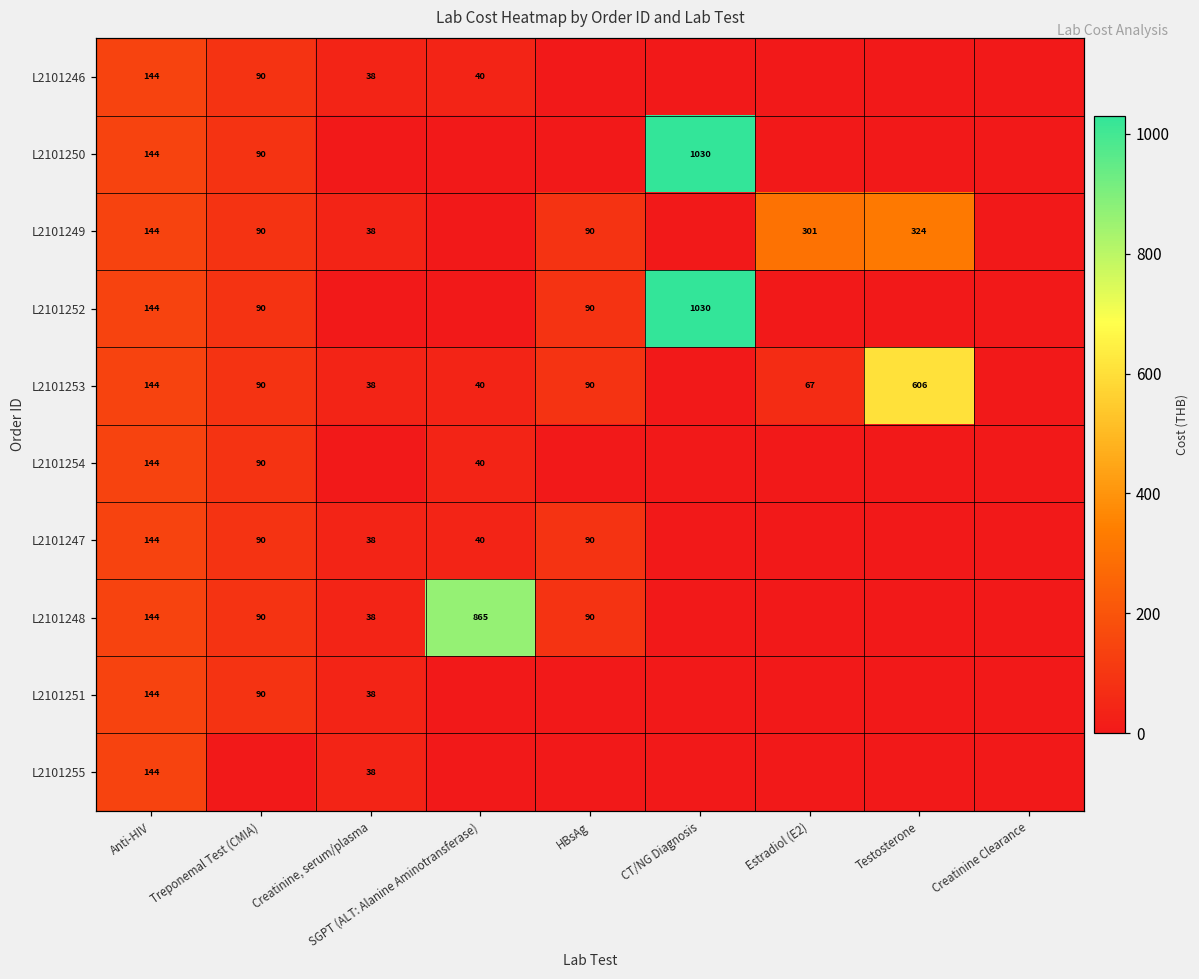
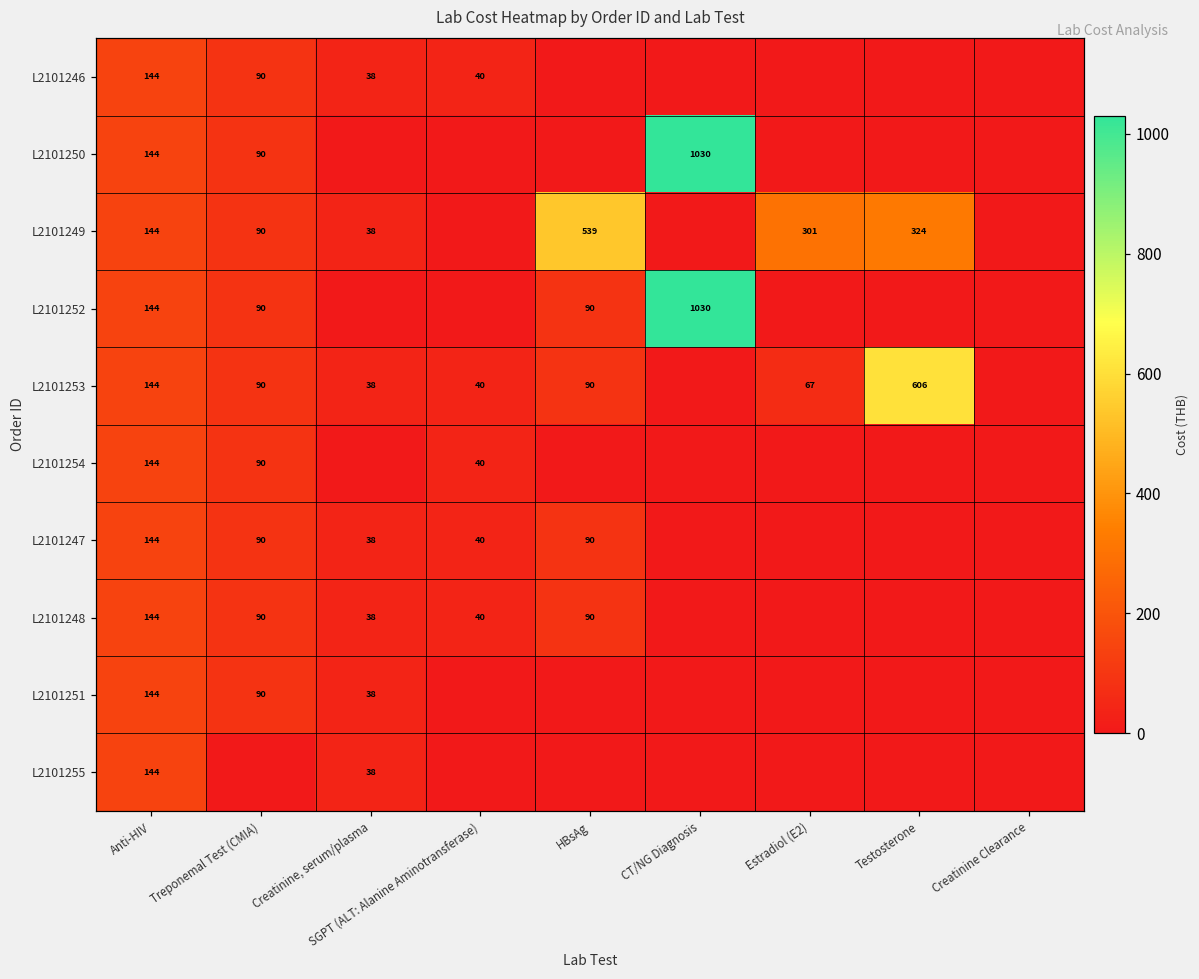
  {
    "L2101246": {
      "Anti-HIV": 144,
      "Treponemal Test (CMIA)": 90,
      "Creatinine, serum/plasma": 38,
      "SGPT (ALT: Alanine Aminotransferase)": 40
    },
    "L2101250": {
      "Anti-HIV": 144,
      "Treponemal Test (CMIA)": 90,
      "CT/NG Diagnosis": 1030
    },
    "L2101249": {
      "Anti-HIV": 144,
      "Treponemal Test (CMIA)": 90,
      "Creatinine, serum/plasma": 38,
-     "HBsAg": 90,
+     "HBsAg": 539,
      "Estradiol (E2)": 301,
      "Testosterone": 324
    },
    "L2101252": {
      "Anti-HIV": 144,
      "Treponemal Test (CMIA)": 90,
      "HBsAg": 90,
      "CT/NG Diagnosis": 1030
    },
    "L2101253": {
      "Anti-HIV": 144,
      "Treponemal Test (CMIA)": 90,
      "Creatinine, serum/plasma": 38,
      "SGPT (ALT: Alanine Aminotransferase)": 40,
      "HBsAg": 90,
      "Estradiol (E2)": 67,
      "Testosterone": 606
    },
    "L2101254": {
      "Anti-HIV": 144,
      "Treponemal Test (CMIA)": 90,
      "SGPT (ALT: Alanine Aminotransferase)": 40
    },
    "L2101247": {
      "Anti-HIV": 144,
      "Treponemal Test (CMIA)": 90,
      "Creatinine, serum/plasma": 38,
      "SGPT (ALT: Alanine Aminotransferase)": 40,
      "HBsAg": 90
    },
    "L2101248": {
      "Anti-HIV": 144,
      "Treponemal Test (CMIA)": 90,
      "Creatinine, serum/plasma": 38,
-     "SGPT (ALT: Alanine Aminotransferase)": 865,
+     "SGPT (ALT: Alanine Aminotransferase)": 40,
      "HBsAg": 90
    },
    "L2101251": {
      "Anti-HIV": 144,
      "Treponemal Test (CMIA)": 90,
      "Creatinine, serum/plasma": 38
    },
    "L2101255": {
      "Anti-HIV": 144,
      "Creatinine, serum/plasma": 38
    }
  }
